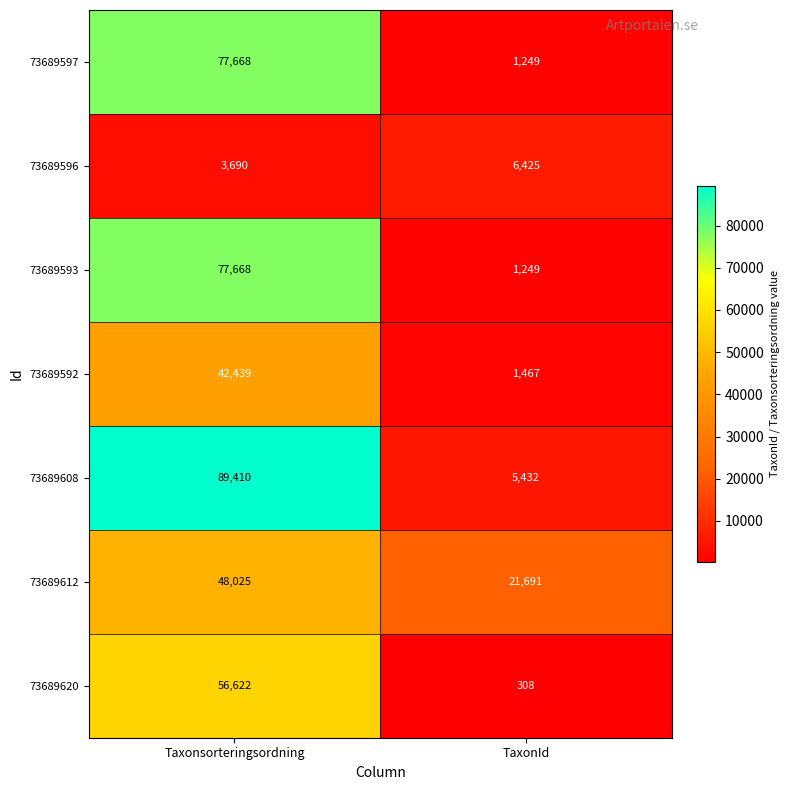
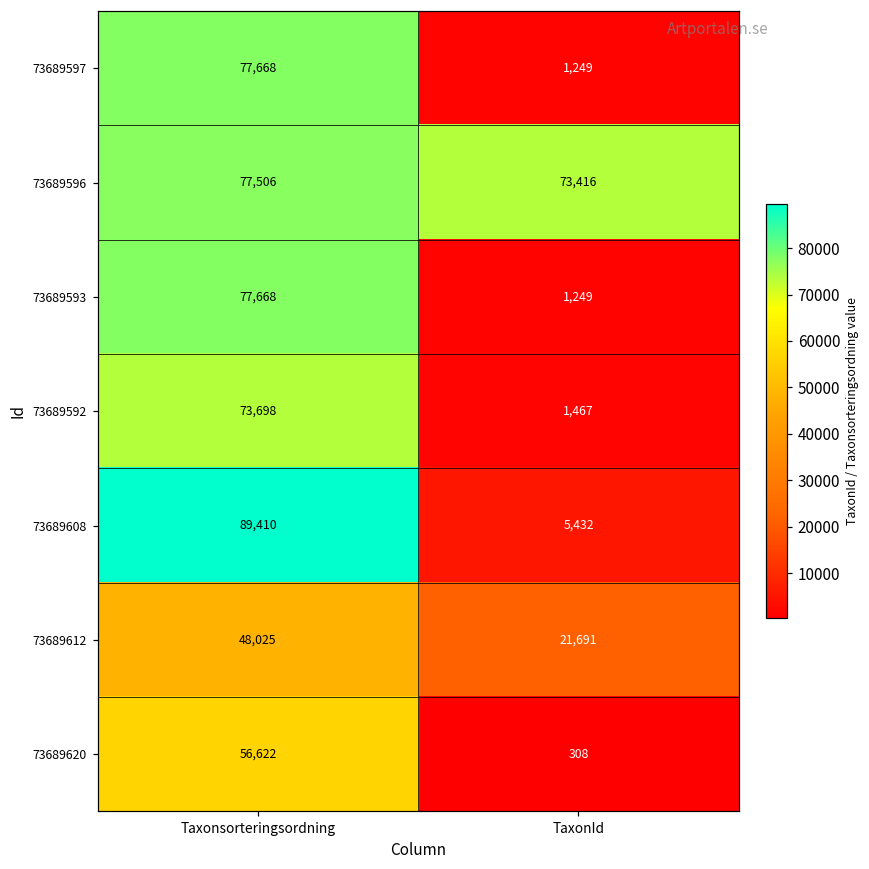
  {
    "73689597": {
      "Taxonsorteringsordning": "77,668",
      "TaxonId": "1,249"
    },
    "73689596": {
-     "Taxonsorteringsordning": "3,690",
-     "TaxonId": "6,425"
+     "Taxonsorteringsordning": "77,506",
+     "TaxonId": "73,416"
    },
    "73689593": {
      "Taxonsorteringsordning": "77,668",
      "TaxonId": "1,249"
    },
    "73689592": {
-     "Taxonsorteringsordning": "42,439",
+     "Taxonsorteringsordning": "73,698",
      "TaxonId": "1,467"
    },
    "73689608": {
      "Taxonsorteringsordning": "89,410",
      "TaxonId": "5,432"
    },
    "73689612": {
      "Taxonsorteringsordning": "48,025",
      "TaxonId": "21,691"
    },
    "73689620": {
      "Taxonsorteringsordning": "56,622",
      "TaxonId": "308"
    }
  }
